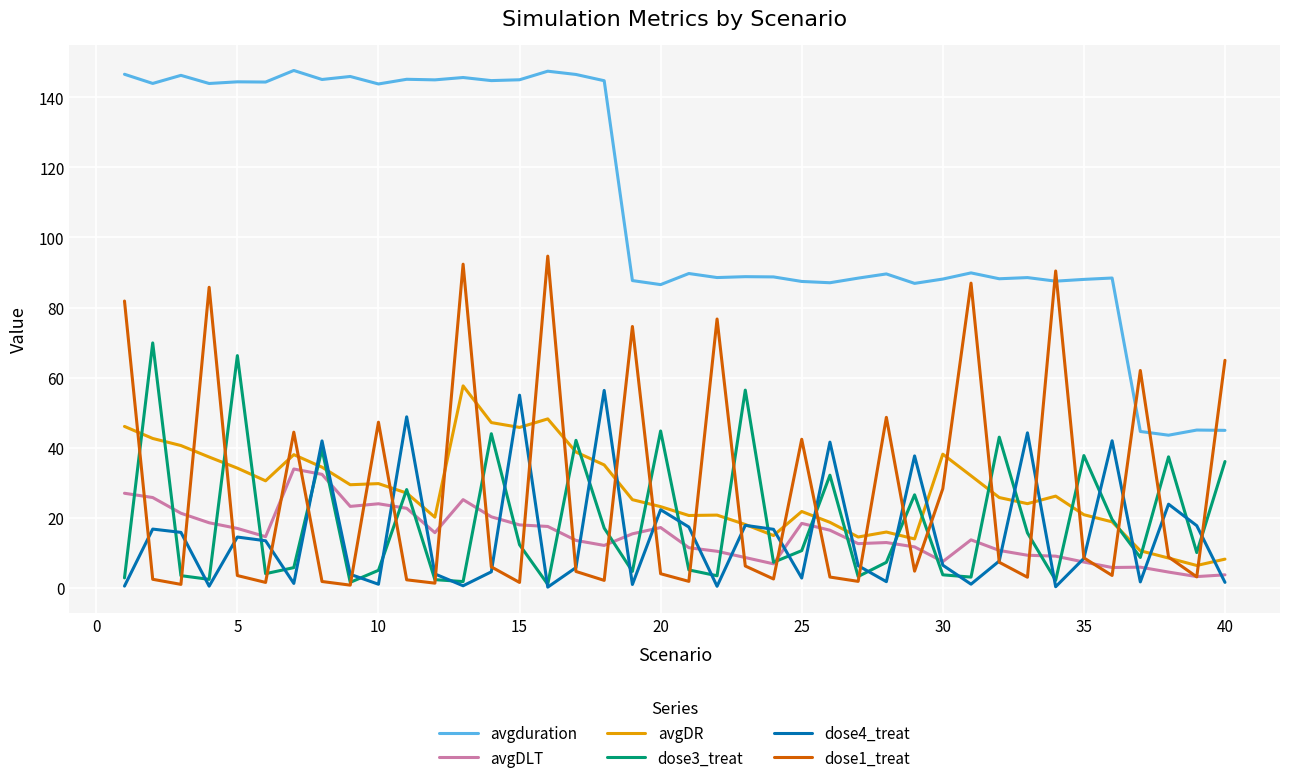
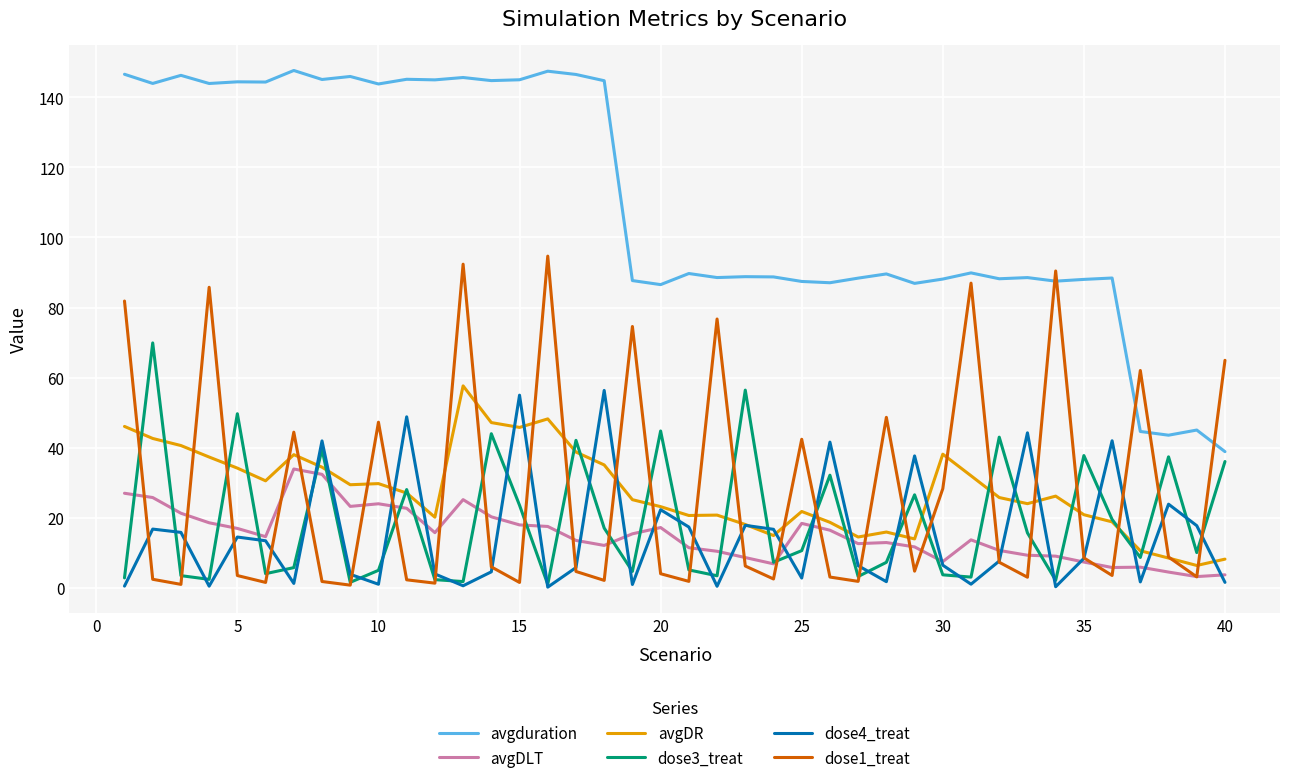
  {
    "avgduration": {
      "5": 144,
      "10": 144,
      "15": 145,
      "20": 87,
      "25": 87,
      "30": 88,
      "35": 88,
-     "40": 45
+     "40": 39
    },
    "avgDLT": {
      "5": 17,
      "10": 24,
      "15": 18,
      "20": 17,
      "25": 18,
      "30": 8,
      "35": 7,
      "40": 4
    },
    "avgDR": {
      "5": 34,
      "10": 30,
      "15": 46,
      "20": 23,
      "25": 22,
      "30": 38,
      "35": 21,
      "40": 8
    },
    "dose3_treat": {
-     "5": 66,
+     "5": 50,
      "10": 5,
-     "15": 12,
+     "15": 24,
      "20": 45,
      "25": 11,
      "30": 4,
      "35": 38,
      "40": 36
    },
    "dose4_treat": {
      "5": 15,
      "10": 1,
      "15": 55,
      "20": 22,
      "25": 3,
      "30": 7,
      "40": 2
    },
    "dose1_treat": {
      "5": 4,
      "10": 47,
      "15": 2,
      "20": 4,
      "25": 42,
      "30": 28,
      "40": 65
    }
  }
